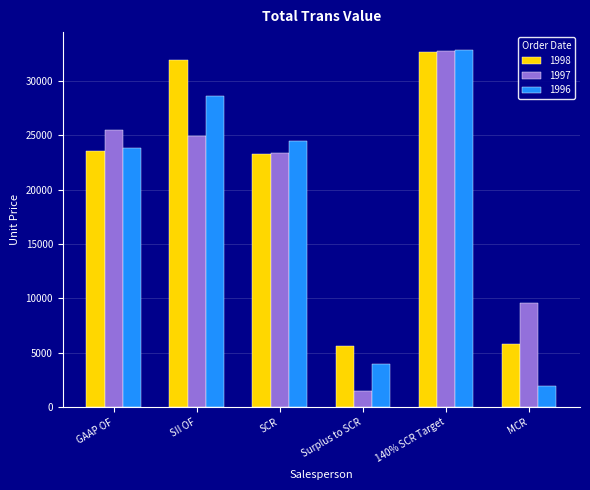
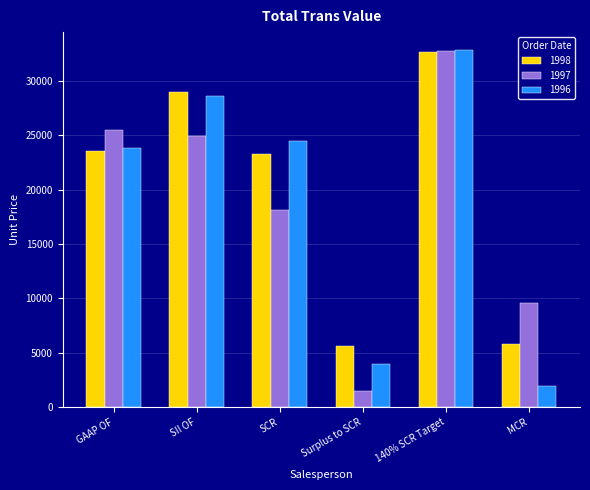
  {
    "1998": {
      "GAAP OF": 23600,
-     "SII OF": 31900,
+     "SII OF": 29000,
      "SCR": 23300,
      "Surplus to SCR": 5600,
      "140% SCR Target": 32600,
      "MCR": 5800
    },
    "1997": {
      "GAAP OF": 25500,
      "SII OF": 24900,
-     "SCR": 23400,
+     "SCR": 18100,
      "Surplus to SCR": 1500,
      "140% SCR Target": 32800,
      "MCR": 9600
    },
    "1996": {
      "GAAP OF": 23900,
      "SII OF": 28600,
      "SCR": 24400,
      "Surplus to SCR": 4000,
      "140% SCR Target": 32800,
      "MCR": 1900
    }
  }
